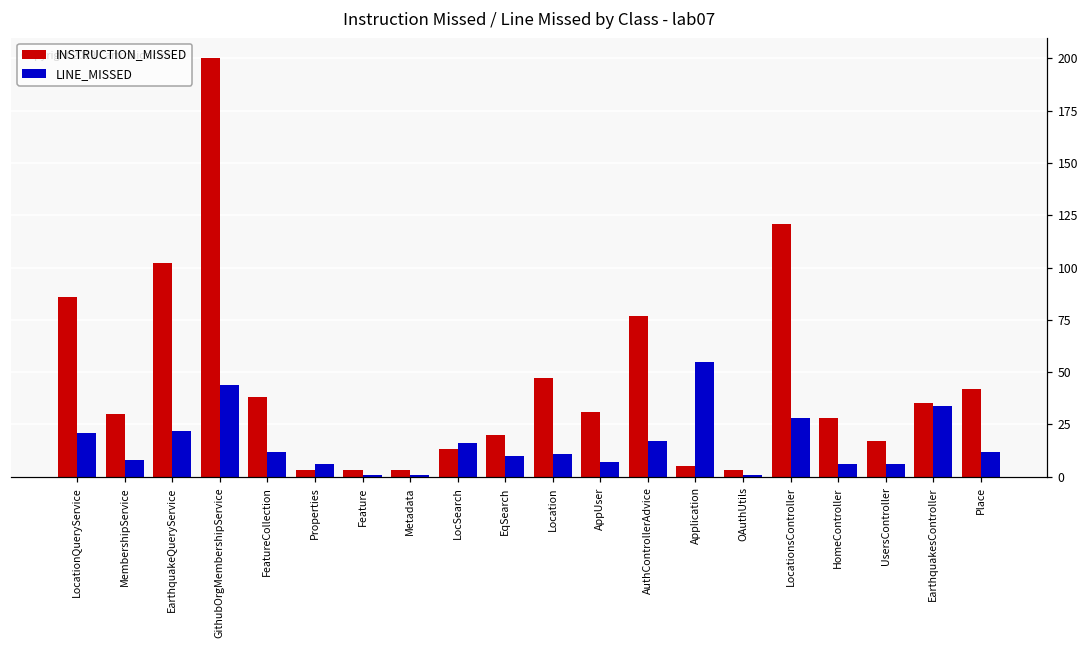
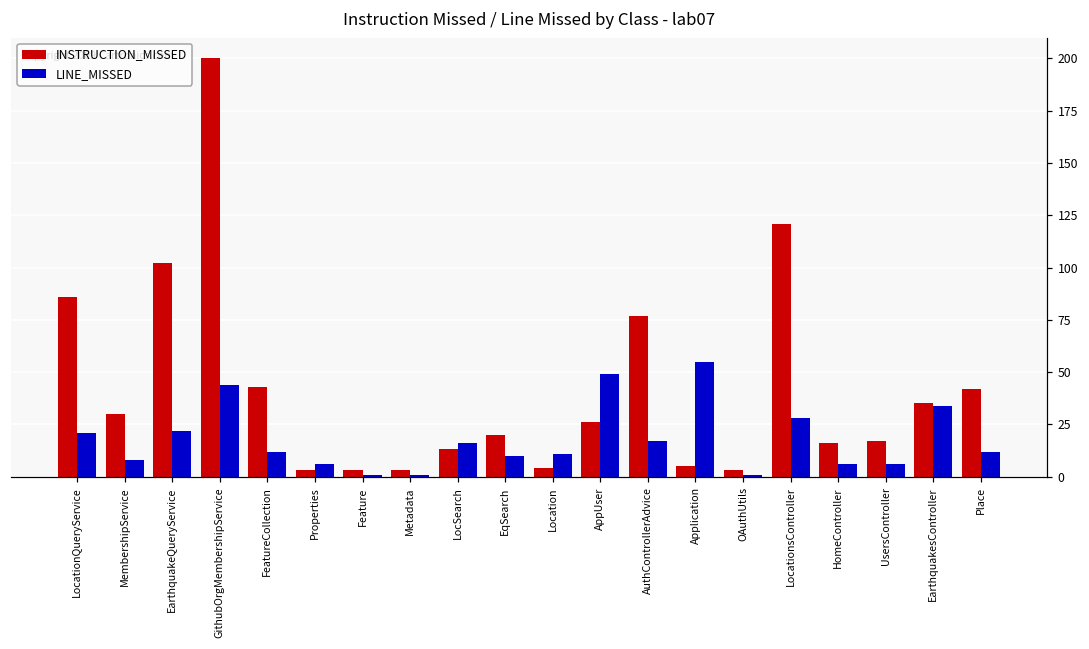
  {
    "INSTRUCTION_MISSED": {
      "LocationQueryService": 86,
      "MembershipService": 30,
      "EarthquakeQueryService": 102,
      "GithubOrgMembershipService": 200,
-     "FeatureCollection": 38,
+     "FeatureCollection": 43,
      "Properties": 3,
      "Feature": 3,
      "Metadata": 3,
      "LocSearch": 13,
      "EqSearch": 20,
-     "Location": 47,
-     "AppUser": 31,
+     "Location": 4,
+     "AppUser": 26,
      "AuthControllerAdvice": 77,
      "Application": 5,
      "OAuthUtils": 3,
      "LocationsController": 121,
-     "HomeController": 28,
+     "HomeController": 16,
      "UsersController": 17,
      "EarthquakesController": 35,
      "Place": 42
    },
    "LINE_MISSED": {
      "LocationQueryService": 21,
      "MembershipService": 8,
      "EarthquakeQueryService": 22,
      "GithubOrgMembershipService": 44,
      "FeatureCollection": 12,
      "Properties": 6,
      "LocSearch": 16,
      "EqSearch": 10,
      "Location": 11,
-     "AppUser": 7,
+     "AppUser": 49,
      "AuthControllerAdvice": 17,
      "Application": 55,
      "LocationsController": 28,
      "HomeController": 6,
      "UsersController": 6,
      "EarthquakesController": 34,
      "Place": 12
    }
  }
